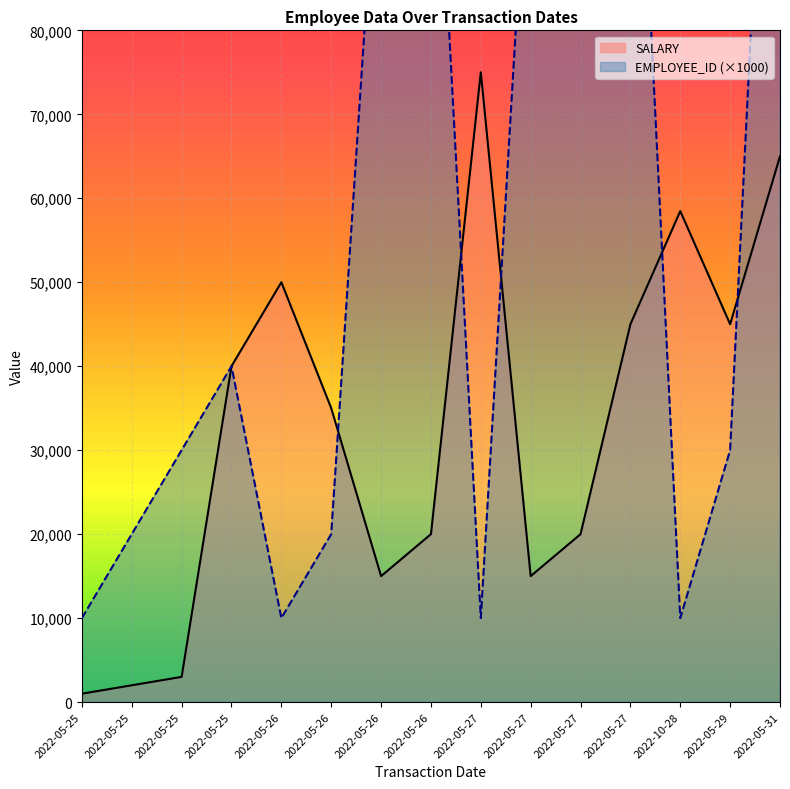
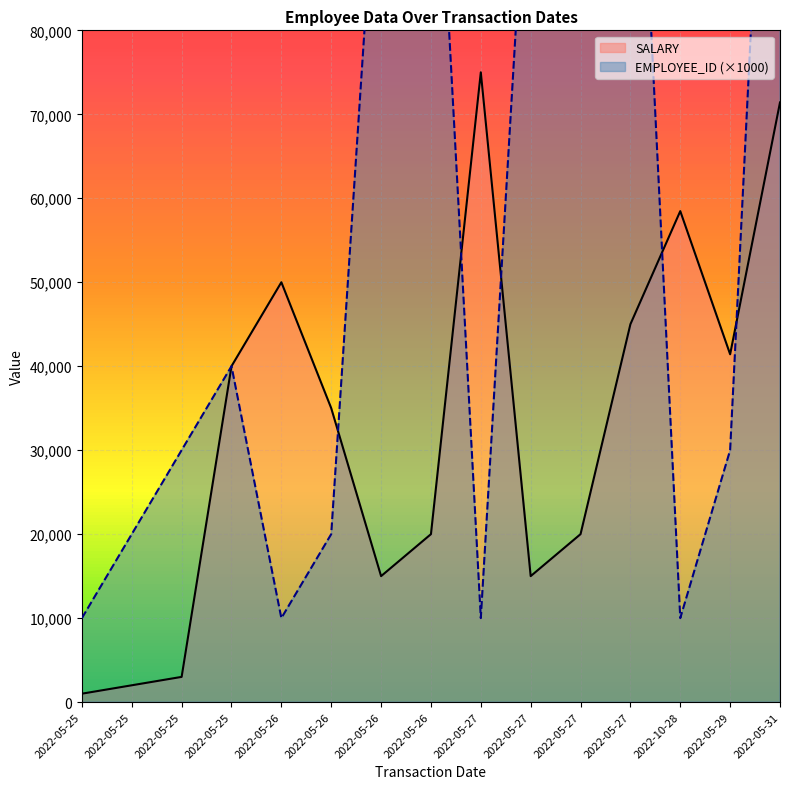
  {
    "SALARY": {
      "2022-10-28": "58,000",
-     "2022-05-29": "45,000",
-     "2022-05-31": "65,000"
+     "2022-05-29": "41,000",
+     "2022-05-31": "71,000"
    },
    "EMPLOYEE_ID (×1000)": {
      "2022-10-28": "10,000",
      "2022-05-29": "30,000"
    }
  }
